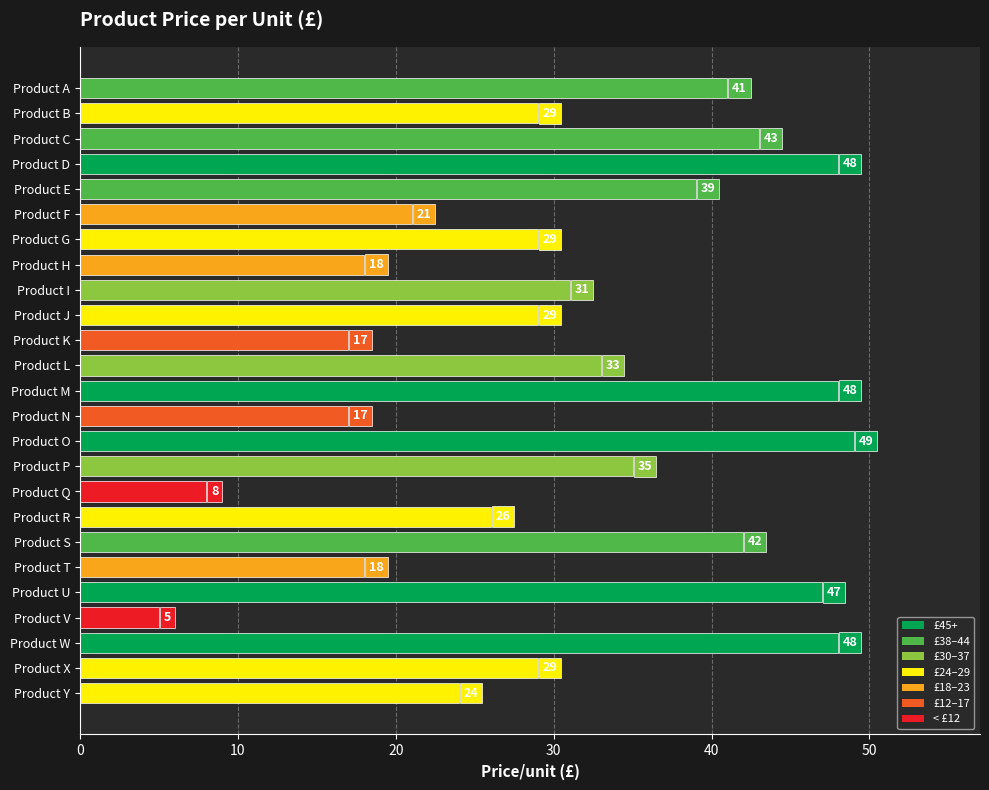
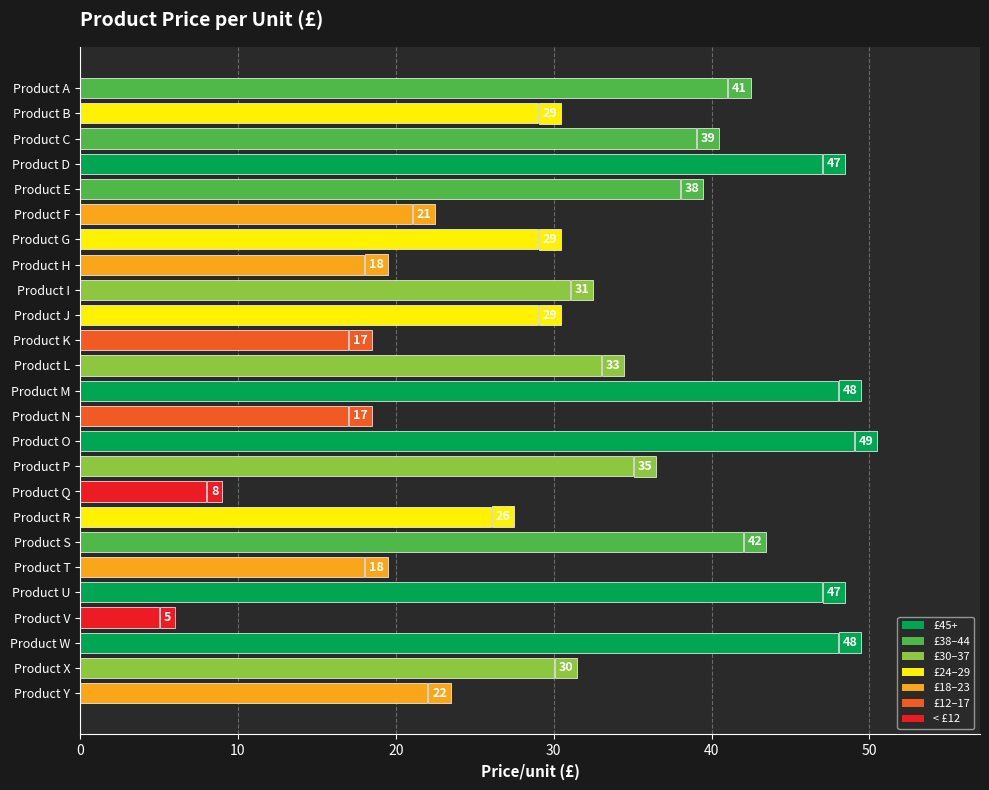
  {
-   "Product C": 43,
-   "Product D": 48,
-   "Product E": 39,
-   "Product X": 29,
-   "Product Y": 24
+   "Product C": 39,
+   "Product D": 47,
+   "Product E": 38,
+   "Product X": 30,
+   "Product Y": 22
  }
